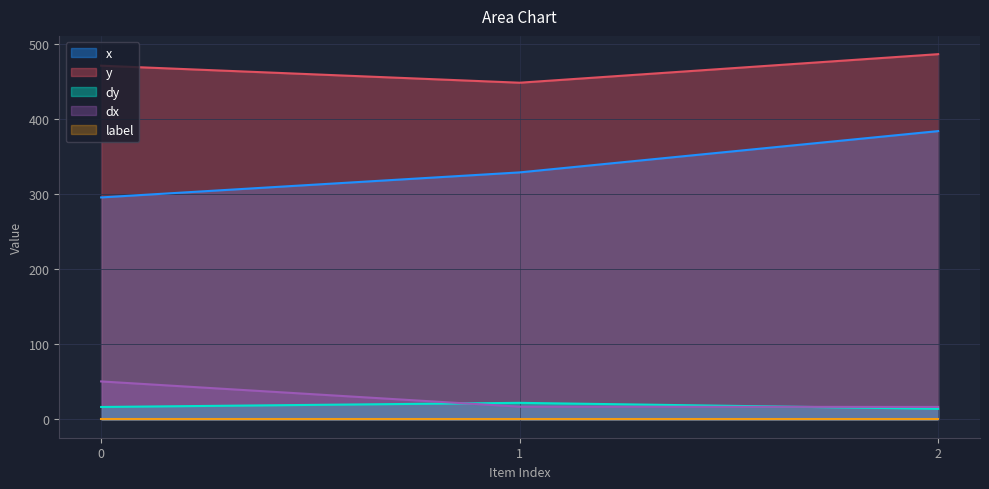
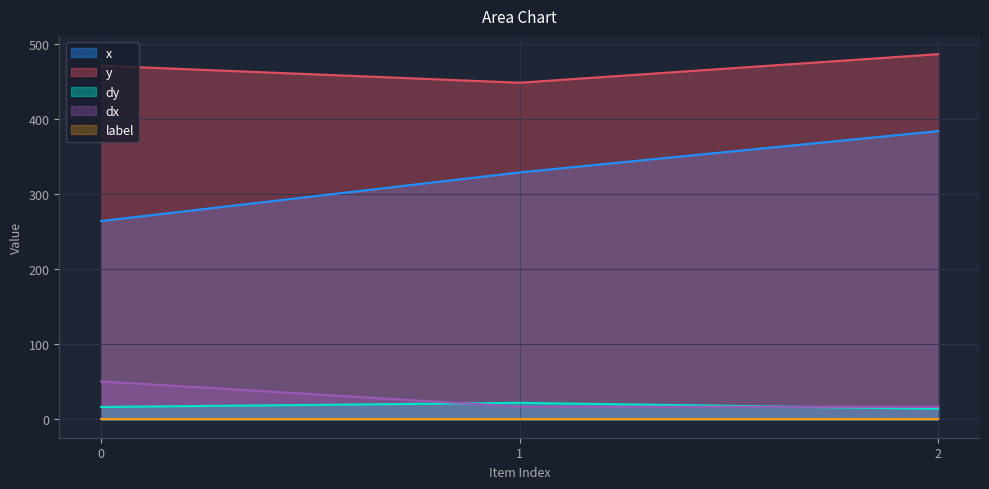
  {
    "x": {
-     "0": 300,
+     "0": 260,
      "1": 330,
      "2": 380
    },
    "dy": {
      "0": 20,
      "1": 20
    },
    "dx": {
      "0": 50,
      "1": 20
    }
  }
